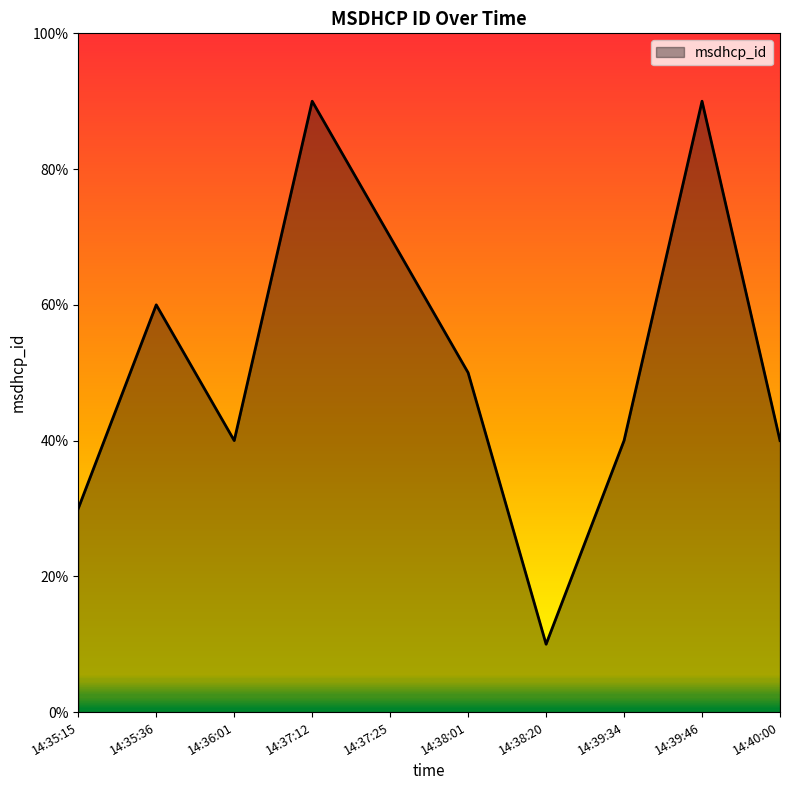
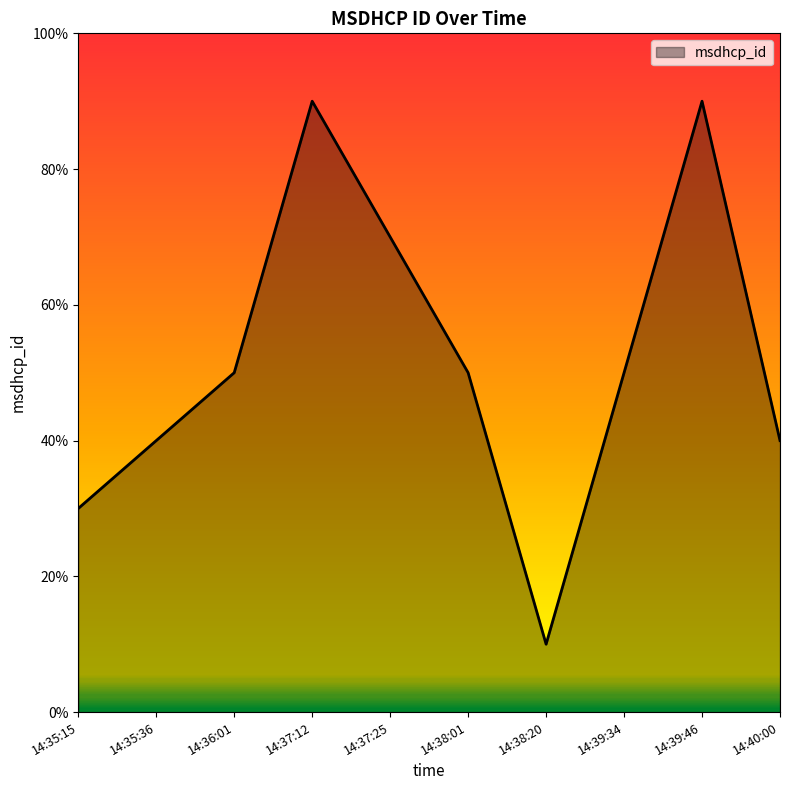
  {
    "14:35:15": "30%",
-   "14:35:36": "60%",
-   "14:36:01": "40%",
+   "14:35:36": "40%",
+   "14:36:01": "50%",
    "14:37:12": "90%",
    "14:37:25": "70%",
    "14:38:01": "50%",
    "14:38:20": "10%",
-   "14:39:34": "40%",
+   "14:39:34": "50%",
    "14:39:46": "90%",
    "14:40:00": "40%"
  }
